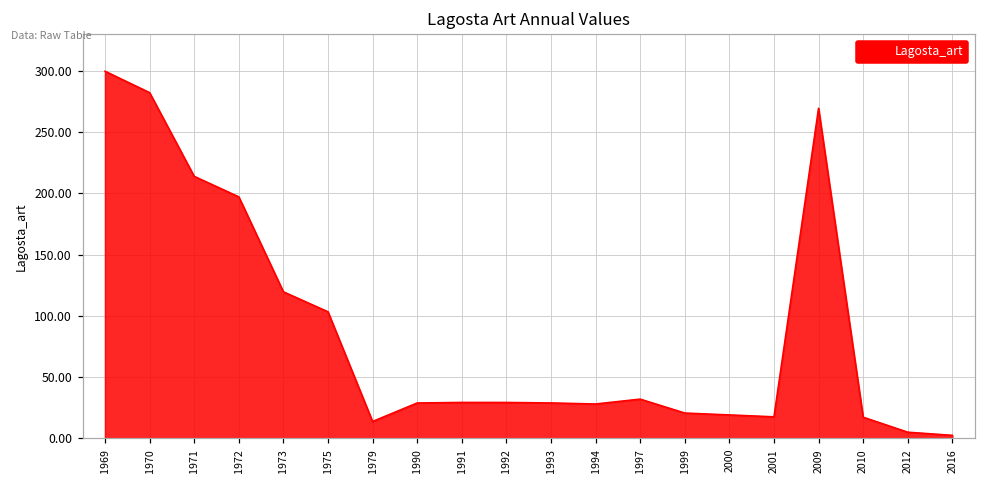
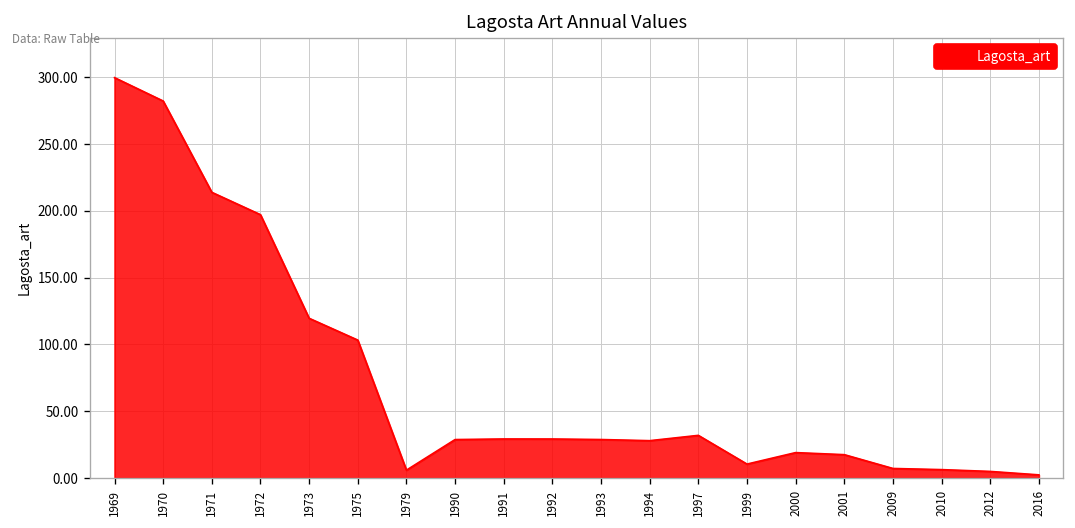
  {
    "1969": 300,
    "1970": 282,
    "1971": 214,
    "1972": 197,
    "1973": 120,
    "1975": 103,
-   "1979": 14,
+   "1979": 6,
    "1990": 29,
    "1991": 29,
    "1992": 29,
    "1993": 29,
    "1994": 28,
    "1997": 32,
-   "1999": 21,
+   "1999": 10,
    "2000": 19,
    "2001": 18,
-   "2009": 270,
-   "2010": 17,
+   "2009": 7,
+   "2010": 6,
    "2012": 5,
    "2016": 2
  }
